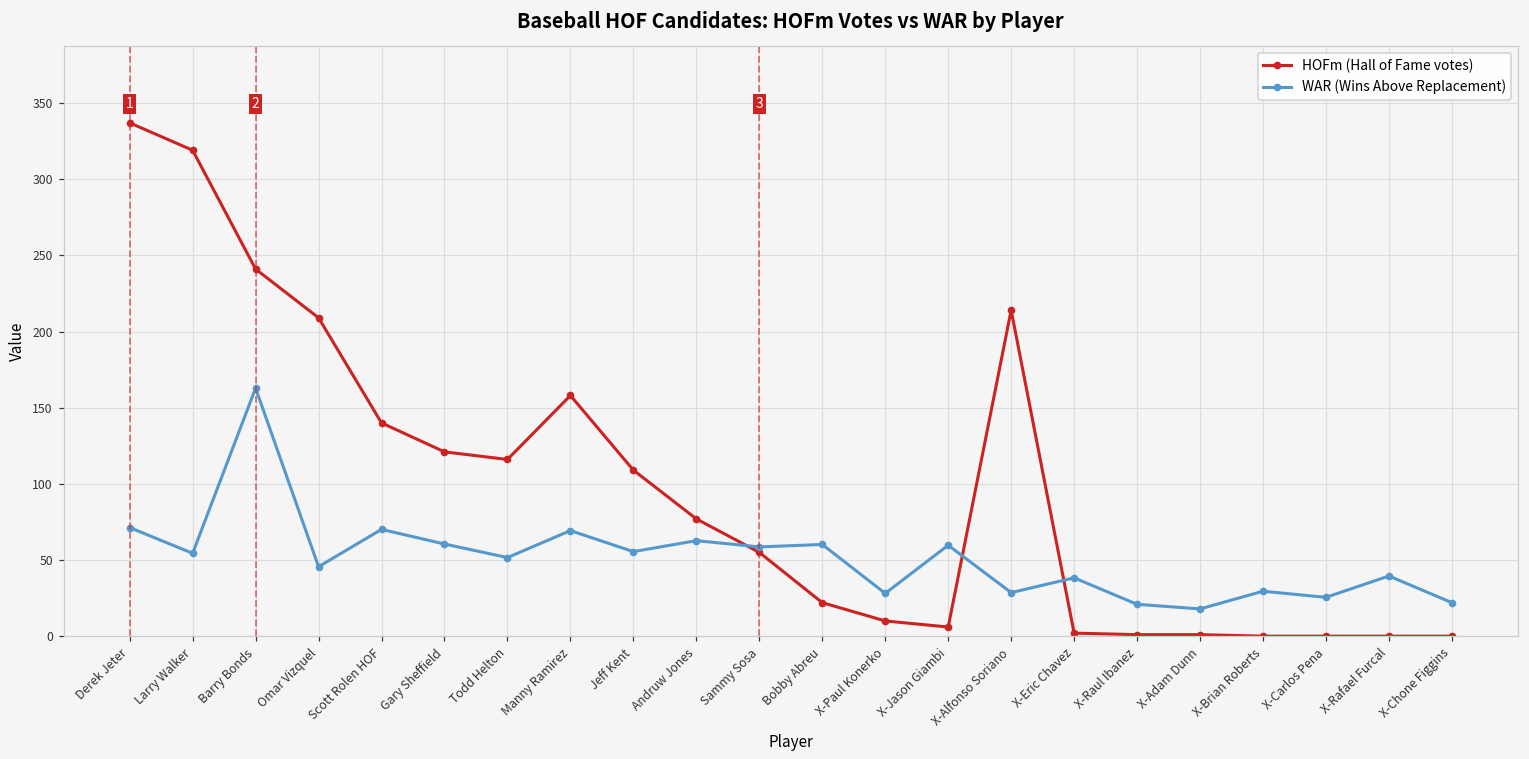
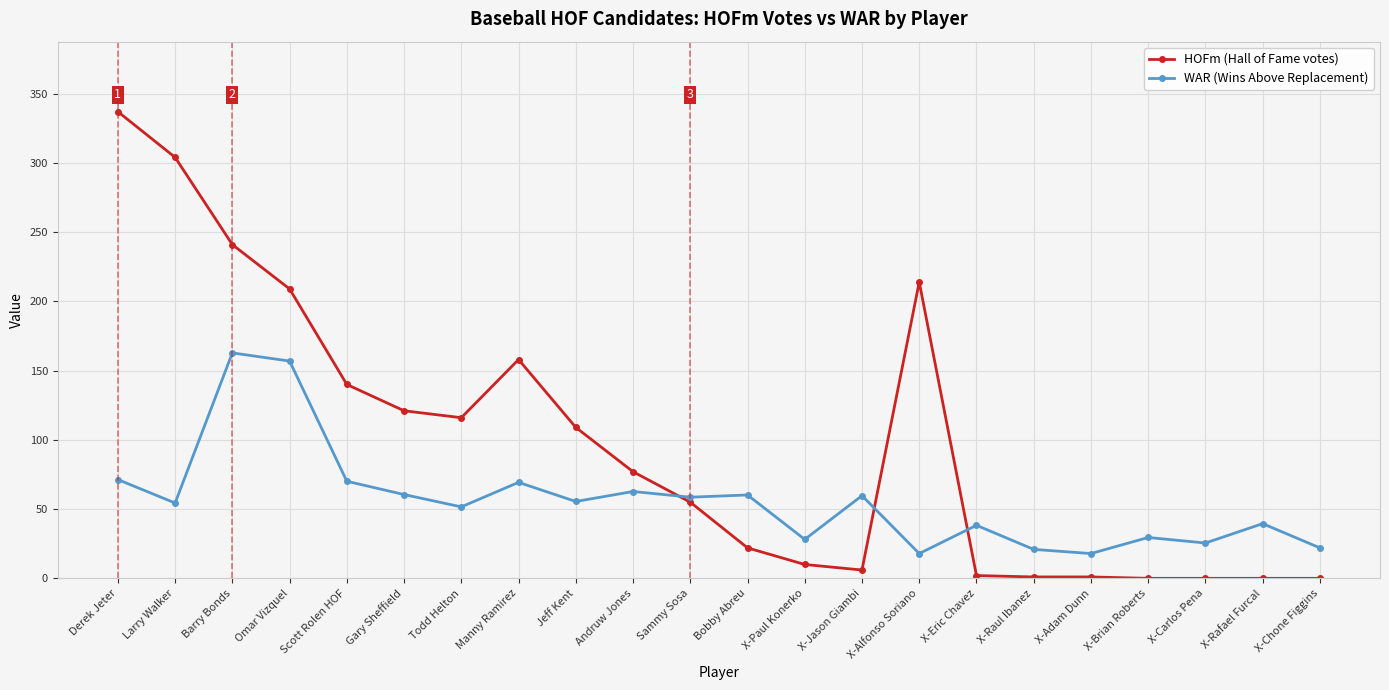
  {
    "HOFm (Hall of Fame votes)": {
-     "Larry Walker": 319,
+     "Larry Walker": 304,
      "Barry Bonds": 241,
      "Omar Vizquel": 209,
      "Scott Rolen HOF": 140,
      "Gary Sheffield": 121,
      "Todd Helton": 116,
      "Manny Ramirez": 158,
      "Jeff Kent": 109,
      "Andruw Jones": 77,
      "Sammy Sosa": 55,
      "Bobby Abreu": 22,
      "X-Paul Konerko": 10,
      "X-Jason Giambi": 6,
      "X-Alfonso Soriano": 214,
      "X-Eric Chavez": 2,
      "X-Raul Ibanez": 1,
      "X-Adam Dunn": 1,
      "X-Brian Roberts": 0,
      "X-Carlos Pena": 0,
      "X-Rafael Furcal": 0,
      "X-Chone Figgins": 0
    },
    "WAR (Wins Above Replacement)": {
      "Derek Jeter": 71,
      "Larry Walker": 54,
      "Barry Bonds": 163,
-     "Omar Vizquel": 46,
+     "Omar Vizquel": 157,
      "Scott Rolen HOF": 70,
      "Gary Sheffield": 61,
      "Todd Helton": 52,
      "Manny Ramirez": 69,
      "Jeff Kent": 56,
      "Andruw Jones": 63,
      "Sammy Sosa": 59,
      "Bobby Abreu": 60,
      "X-Paul Konerko": 28,
      "X-Jason Giambi": 60,
-     "X-Alfonso Soriano": 29,
+     "X-Alfonso Soriano": 18,
      "X-Eric Chavez": 38,
      "X-Raul Ibanez": 21,
      "X-Adam Dunn": 18,
      "X-Brian Roberts": 30,
      "X-Carlos Pena": 26,
      "X-Rafael Furcal": 40,
      "X-Chone Figgins": 22
    }
  }
